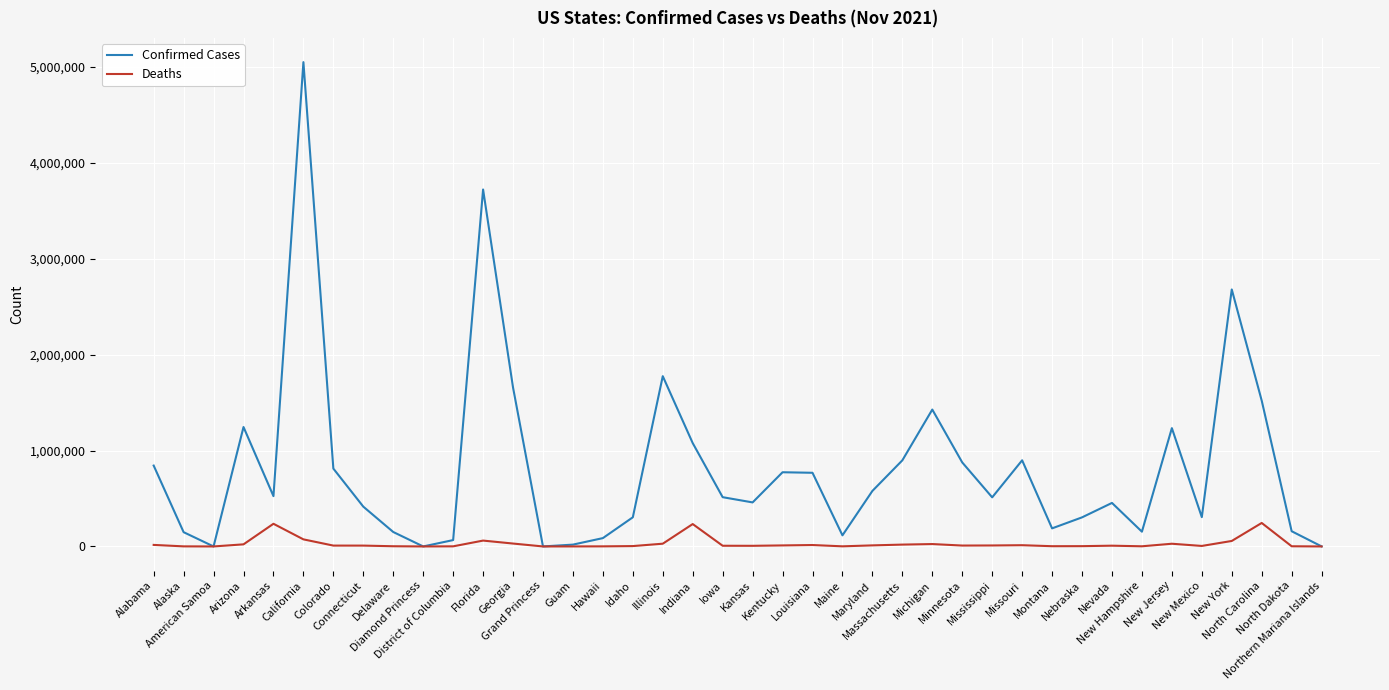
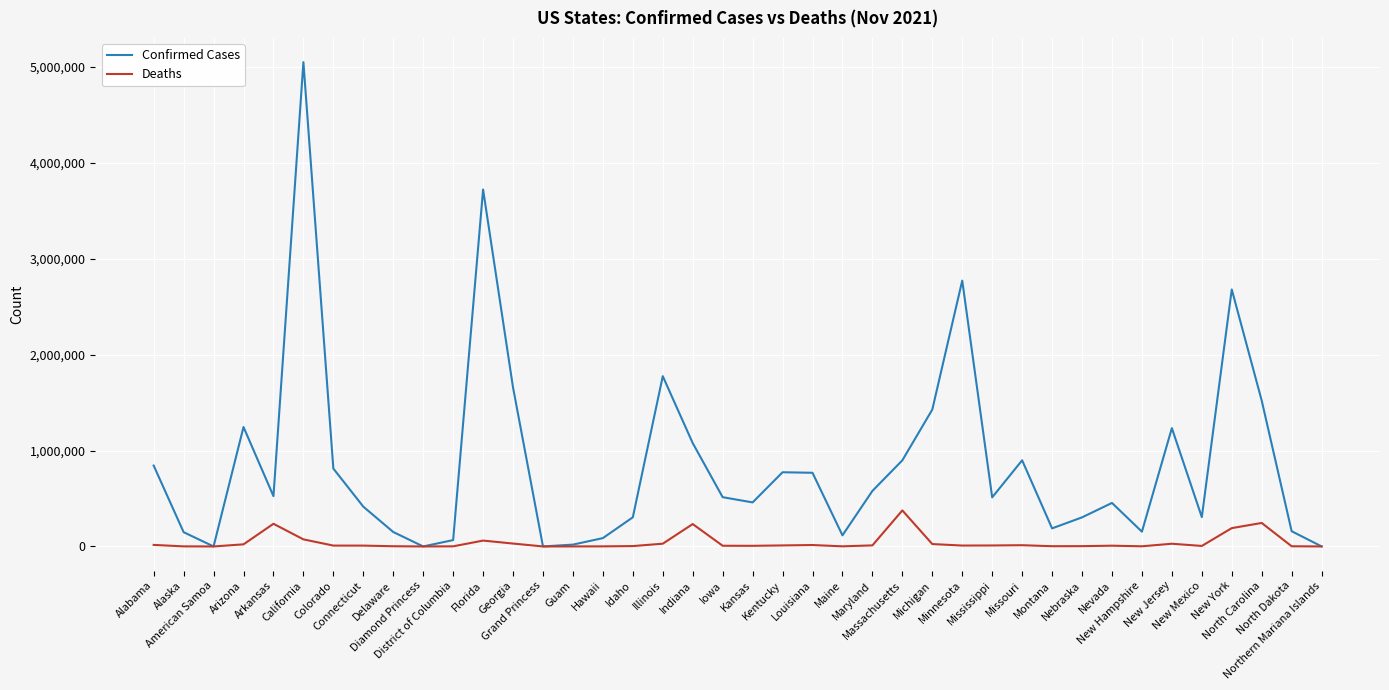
  {
    "Confirmed Cases": {
      "Alabama": "800,000",
      "Alaska": "100,000",
      "Arizona": "1,200,000",
      "Arkansas": "500,000",
      "California": "5,000,000",
      "Colorado": "800,000",
      "Connecticut": "400,000",
      "Delaware": "200,000",
      "District of Columbia": "100,000",
      "Florida": "3,700,000",
      "Georgia": "1,700,000",
      "Hawaii": "100,000",
      "Idaho": "300,000",
      "Illinois": "1,800,000",
      "Indiana": "1,100,000",
      "Iowa": "500,000",
      "Kansas": "500,000",
      "Kentucky": "800,000",
      "Louisiana": "800,000",
      "Maine": "100,000",
      "Maryland": "600,000",
      "Massachusetts": "900,000",
      "Michigan": "1,400,000",
-     "Minnesota": "900,000",
+     "Minnesota": "2,800,000",
      "Mississippi": "500,000",
      "Missouri": "900,000",
      "Montana": "200,000",
      "Nebraska": "300,000",
      "Nevada": "500,000",
      "New Hampshire": "200,000",
      "New Jersey": "1,200,000",
      "New Mexico": "300,000",
      "New York": "2,700,000",
      "North Carolina": "1,500,000",
      "North Dakota": "200,000"
    },
    "Deaths": {
      "Alabama": "0",
      "Alaska": "0",
      "Arizona": "0",
      "Arkansas": "200,000",
      "California": "100,000",
      "Colorado": "0",
      "Connecticut": "0",
      "Delaware": "0",
      "District of Columbia": "0",
      "Florida": "100,000",
      "Georgia": "0",
      "Hawaii": "0",
      "Idaho": "0",
      "Illinois": "0",
      "Indiana": "200,000",
      "Iowa": "0",
      "Kansas": "0",
      "Kentucky": "0",
      "Louisiana": "0",
      "Maine": "0",
      "Maryland": "0",
-     "Massachusetts": "0",
+     "Massachusetts": "400,000",
      "Michigan": "0",
      "Minnesota": "0",
      "Mississippi": "0",
      "Missouri": "0",
      "Montana": "0",
      "Nebraska": "0",
      "Nevada": "0",
      "New Hampshire": "0",
      "New Jersey": "0",
      "New Mexico": "0",
-     "New York": "100,000",
+     "New York": "200,000",
      "North Carolina": "200,000",
      "North Dakota": "0"
    }
  }
